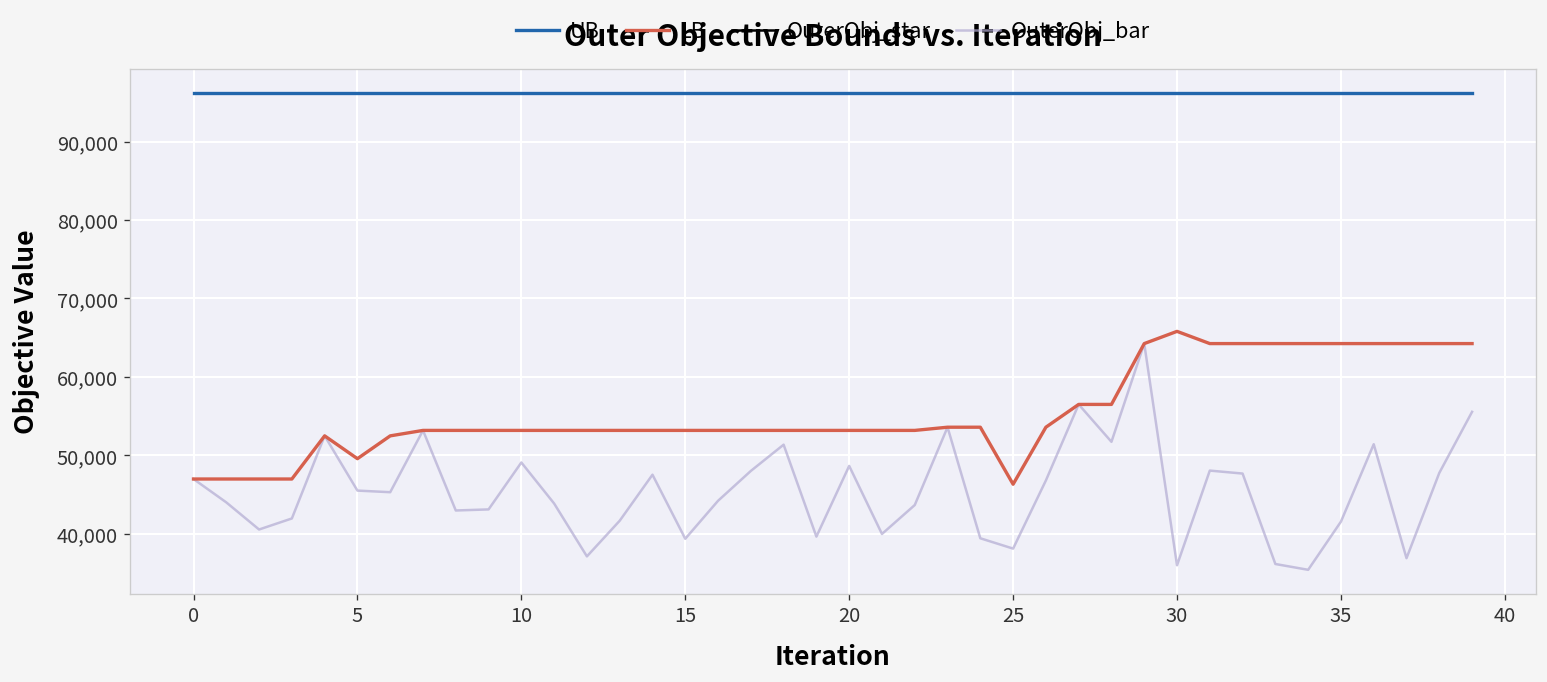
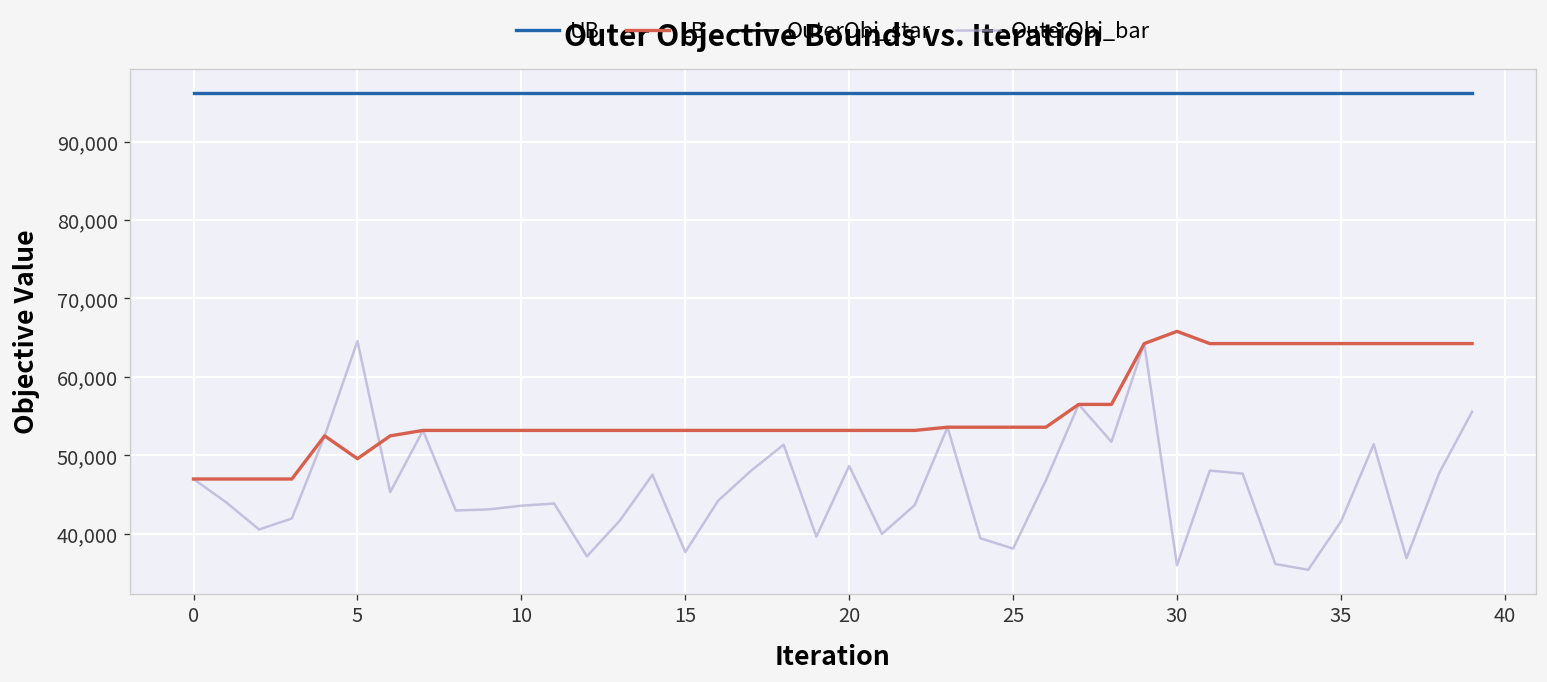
  {
    "OuterObj_star": {
      "0": "96,000",
      "5": "96,000",
      "10": "96,000",
      "15": "96,000",
      "20": "96,000",
      "25": "96,000",
      "30": "96,000",
      "35": "96,000"
    },
    "LB": {
      "5": "50,000",
      "10": "53,000",
      "15": "53,000",
      "20": "53,000",
-     "25": "46,000",
+     "25": "54,000",
      "30": "66,000",
      "35": "64,000"
    },
    "OuterObj_bar": {
-     "5": "46,000",
-     "10": "49,000",
-     "15": "39,000",
+     "5": "65,000",
+     "10": "44,000",
+     "15": "38,000",
      "20": "49,000",
      "25": "38,000",
      "30": "36,000",
      "35": "42,000"
    }
  }
